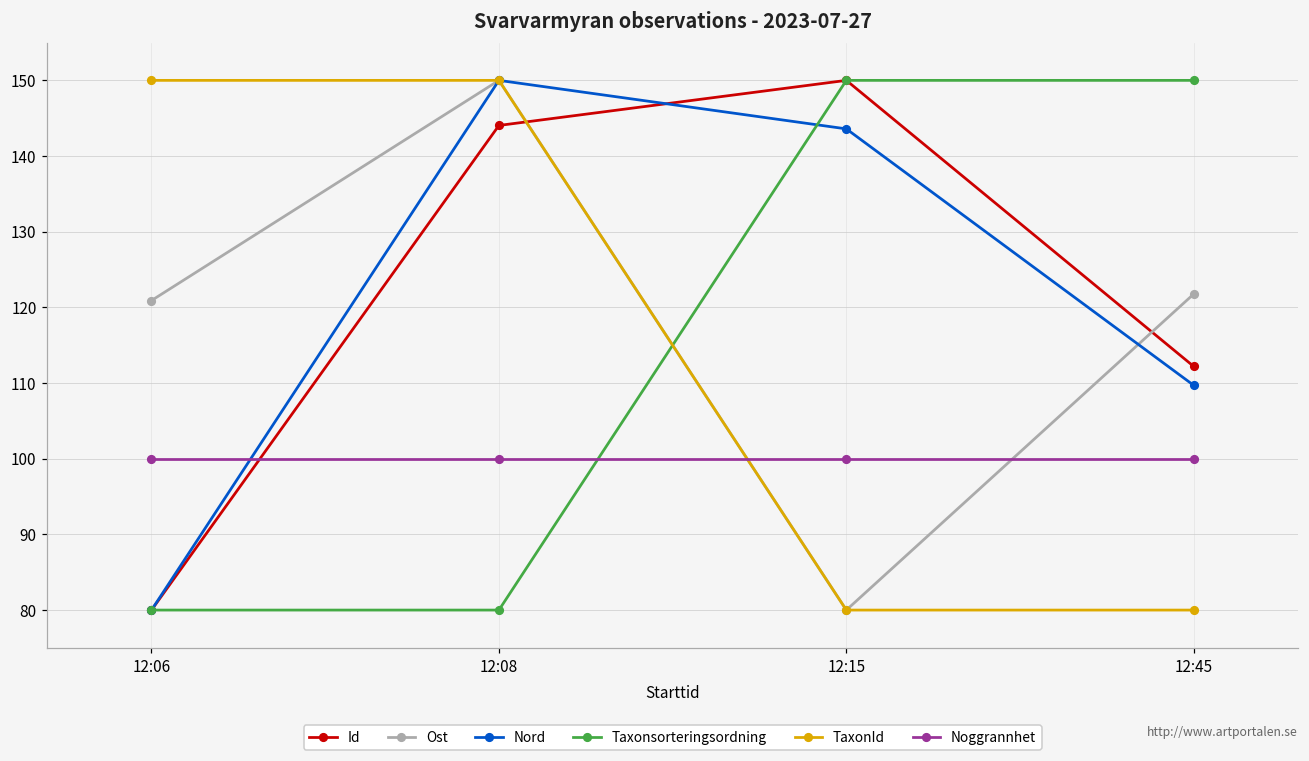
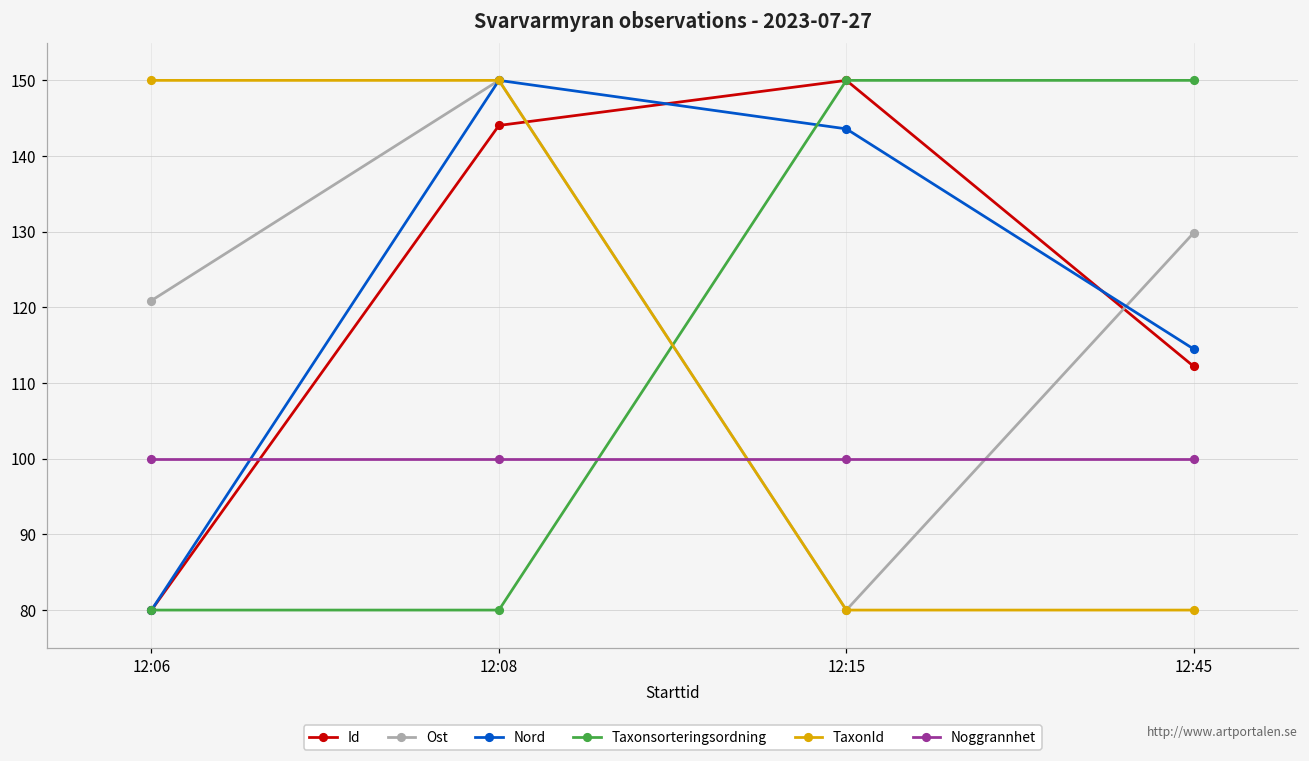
  {
    "Id": {
      "12:08": 144,
      "12:45": 112
    },
    "Ost": {
      "12:06": 121,
-     "12:45": 122
+     "12:45": 130
    },
    "Nord": {
      "12:15": 144,
-     "12:45": 110
+     "12:45": 114
    },
    "Taxonsorteringsordning": {
      "12:08": 80,
      "12:45": 150
    },
    "TaxonId": {
      "12:06": 150,
      "12:45": 80
    },
    "Noggrannhet": {
      "12:06": 100,
      "12:08": 100,
      "12:15": 100,
      "12:45": 100
    }
  }
